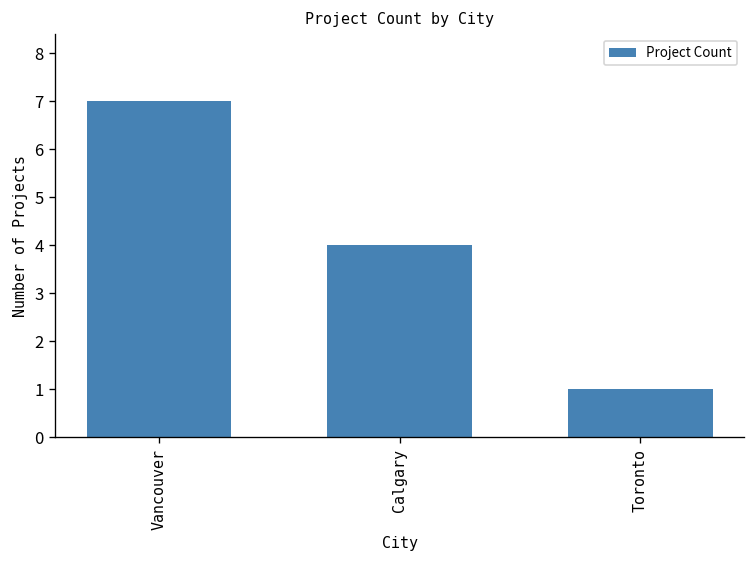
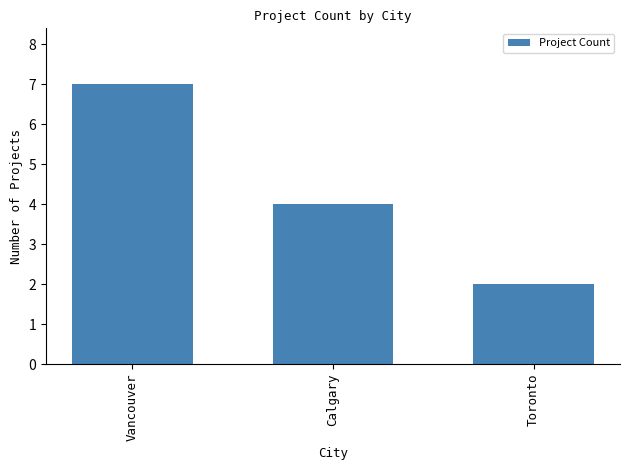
  {
    "Vancouver": 7,
    "Calgary": 4,
-   "Toronto": 1
+   "Toronto": 2
  }
